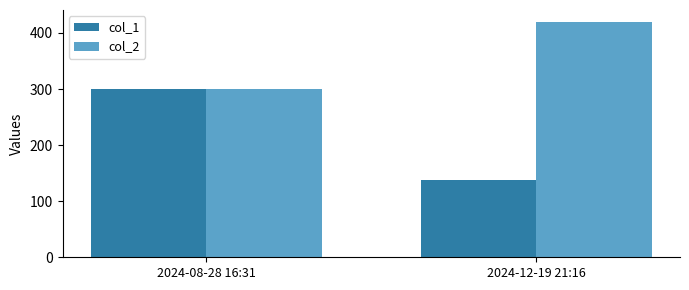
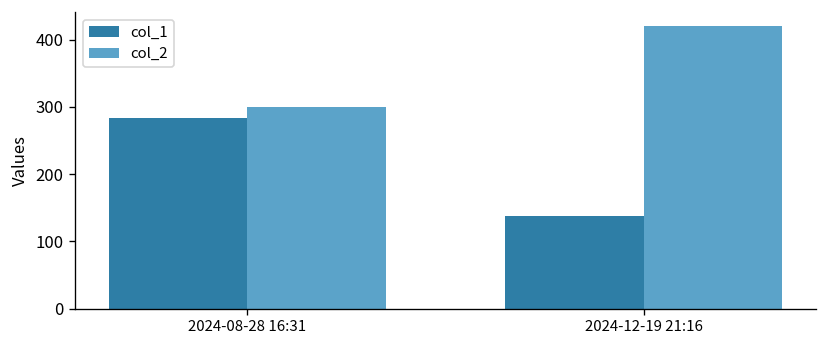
  {
    "col_1": {
-     "2024-08-28 16:31": 300,
+     "2024-08-28 16:31": 280,
      "2024-12-19 21:16": 140
    },
    "col_2": {
      "2024-08-28 16:31": 300,
      "2024-12-19 21:16": 420
    }
  }
